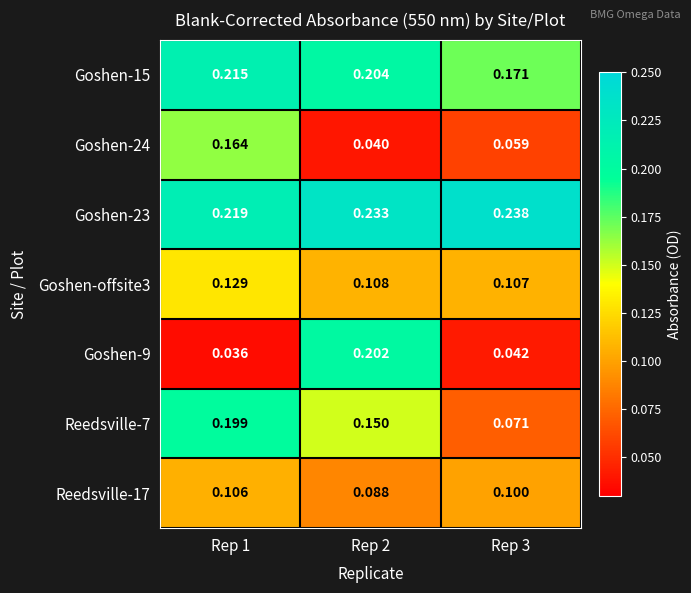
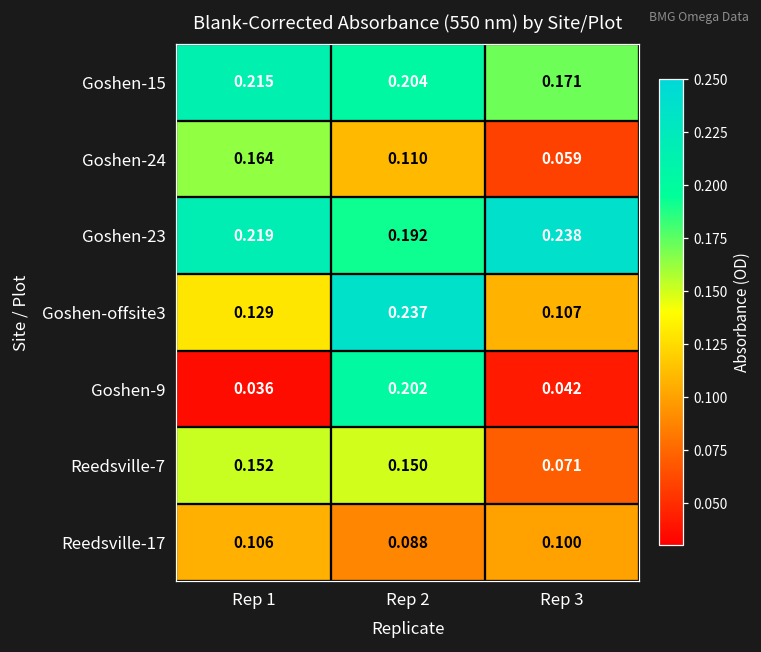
  {
    "Goshen-15": {
      "Rep 1": 0.215,
      "Rep 2": 0.204,
      "Rep 3": 0.171
    },
    "Goshen-24": {
      "Rep 1": 0.164,
-     "Rep 2": 0.040,
+     "Rep 2": 0.110,
      "Rep 3": 0.059
    },
    "Goshen-23": {
      "Rep 1": 0.219,
-     "Rep 2": 0.233,
+     "Rep 2": 0.192,
      "Rep 3": 0.238
    },
    "Goshen-offsite3": {
      "Rep 1": 0.129,
-     "Rep 2": 0.108,
+     "Rep 2": 0.237,
      "Rep 3": 0.107
    },
    "Goshen-9": {
      "Rep 1": 0.036,
      "Rep 2": 0.202,
      "Rep 3": 0.042
    },
    "Reedsville-7": {
-     "Rep 1": 0.199,
+     "Rep 1": 0.152,
      "Rep 2": 0.150,
      "Rep 3": 0.071
    },
    "Reedsville-17": {
      "Rep 1": 0.106,
      "Rep 2": 0.088,
      "Rep 3": 0.100
    }
  }
